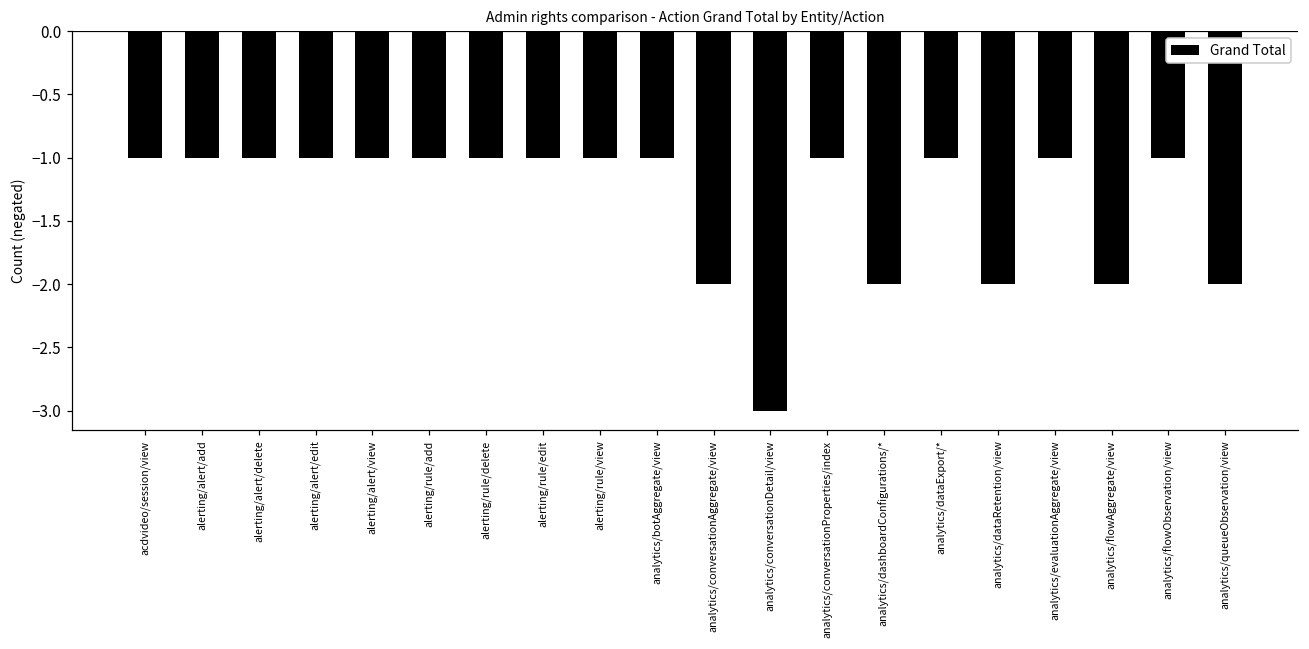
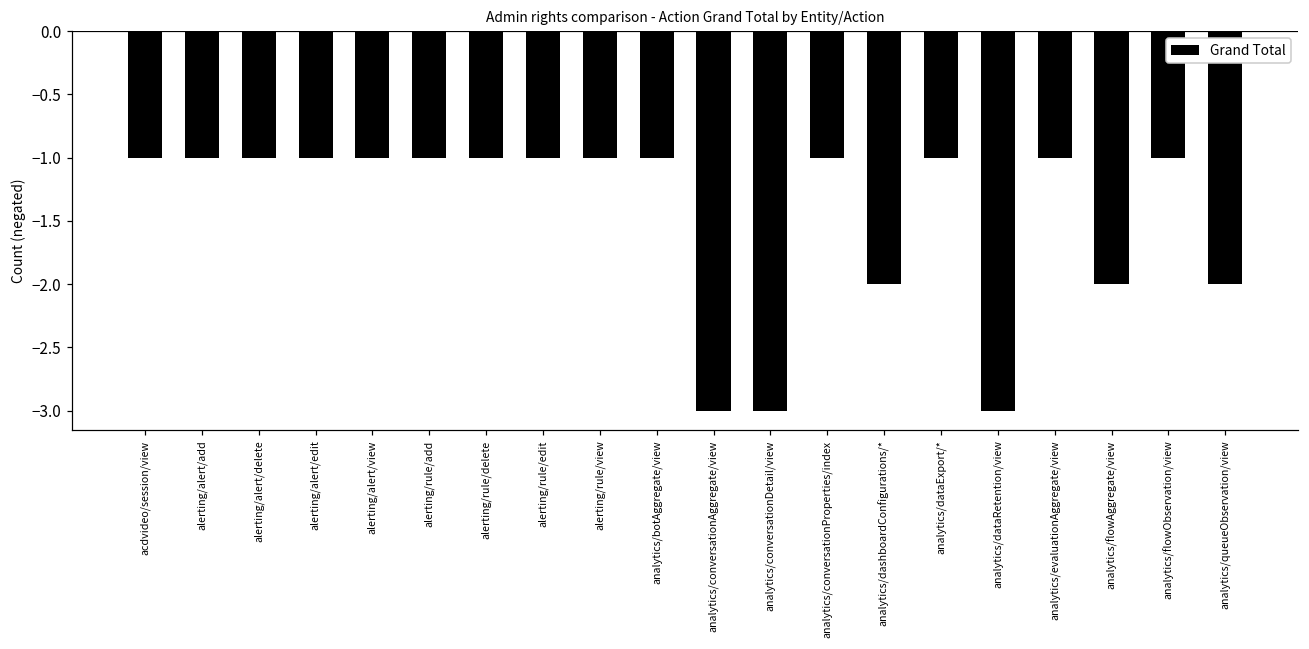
  {
    "acdvideo/session/view": -1.00,
    "alerting/alert/add": -1.00,
    "alerting/alert/delete": -1.00,
    "alerting/alert/edit": -1.00,
    "alerting/alert/view": -1.00,
    "alerting/rule/add": -1.00,
    "alerting/rule/delete": -1.00,
    "alerting/rule/edit": -1.00,
    "alerting/rule/view": -1.00,
    "analytics/botAggregate/view": -1.00,
-   "analytics/conversationAggregate/view": -2.00,
+   "analytics/conversationAggregate/view": -3.00,
    "analytics/conversationDetail/view": -3.00,
    "analytics/conversationProperties/index": -1.00,
    "analytics/dashboardConfigurations/*": -2.00,
    "analytics/dataExport/*": -1.00,
-   "analytics/dataRetention/view": -2.00,
+   "analytics/dataRetention/view": -3.00,
    "analytics/evaluationAggregate/view": -1.00,
    "analytics/flowAggregate/view": -2.00,
    "analytics/flowObservation/view": -1.00,
    "analytics/queueObservation/view": -2.00
  }
